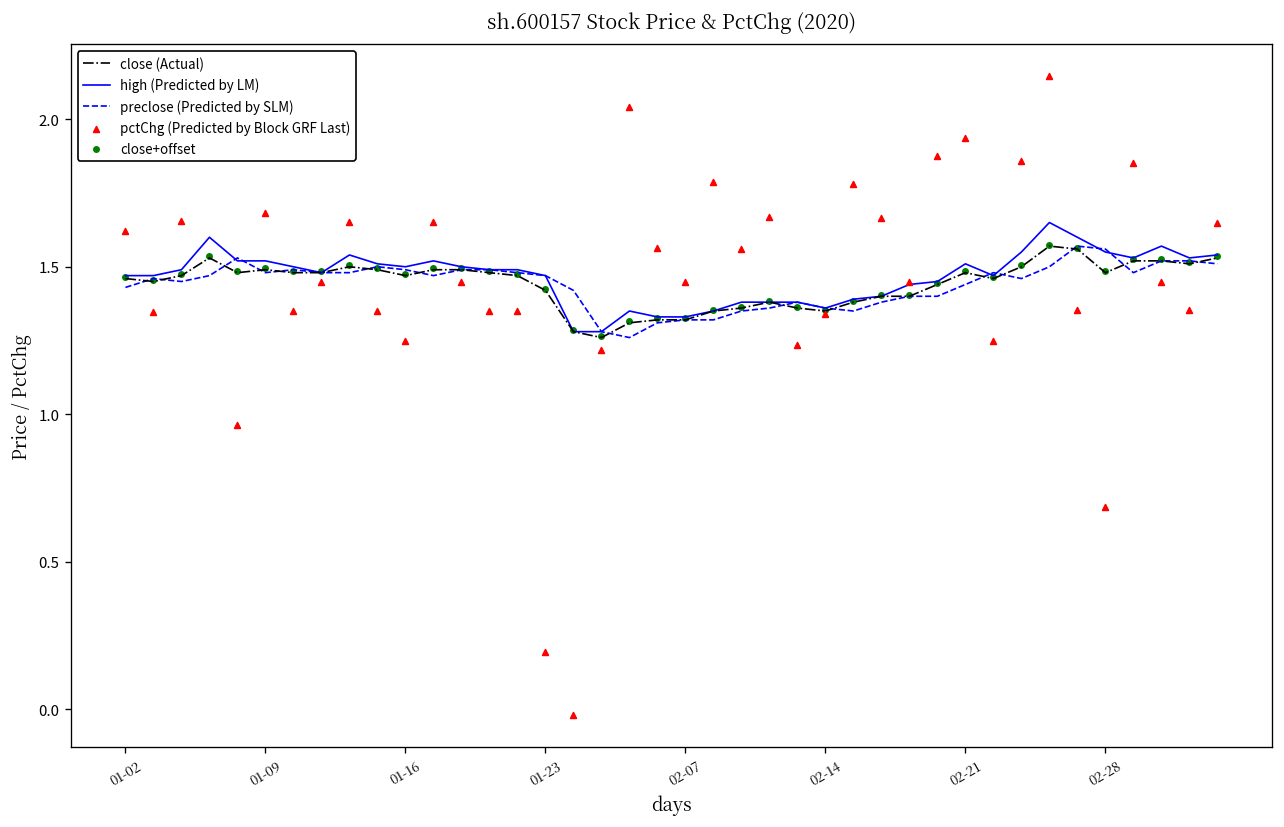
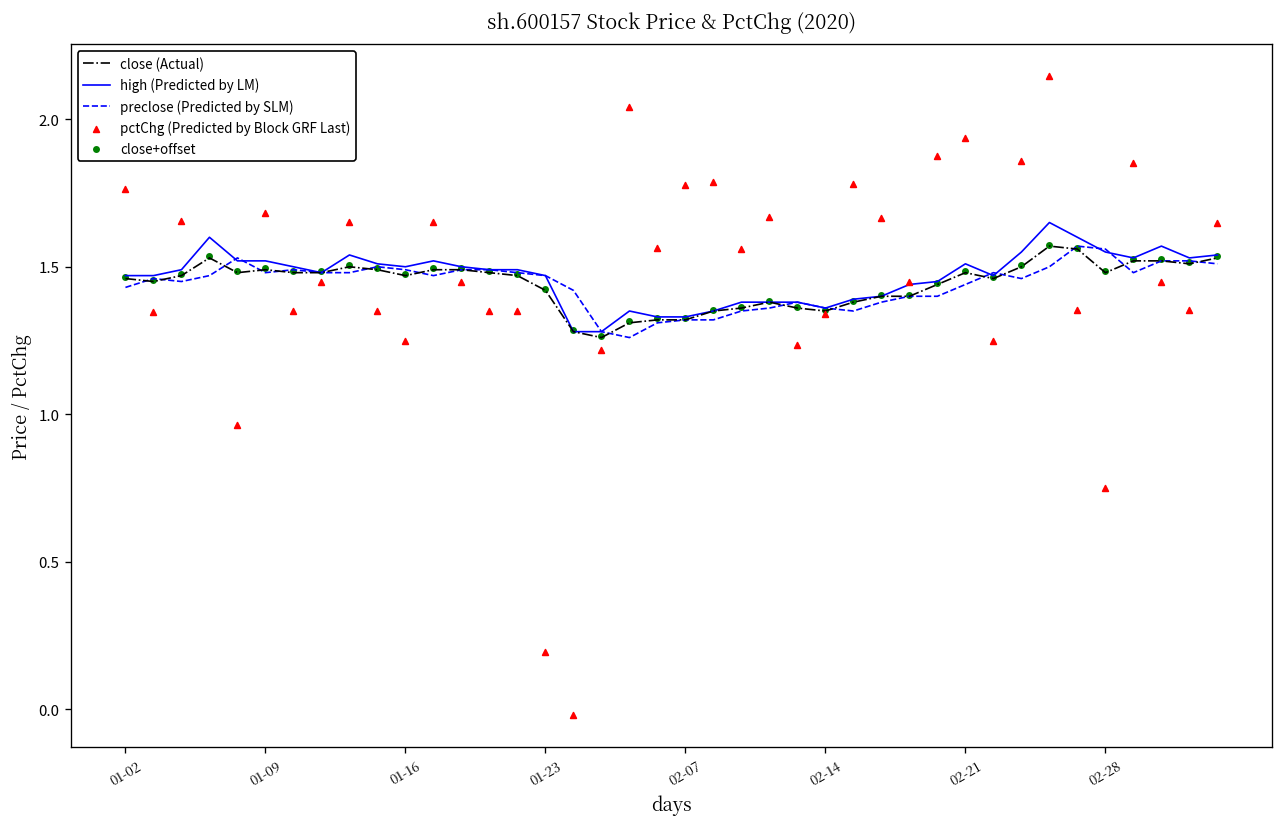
  {
    "pctChg (Predicted by Block GRF Last)": {
-     "01-02": 1.62,
-     "02-07": 1.45,
-     "02-28": 0.69
+     "01-02": 1.76,
+     "02-07": 1.78,
+     "02-28": 0.75
    }
  }
